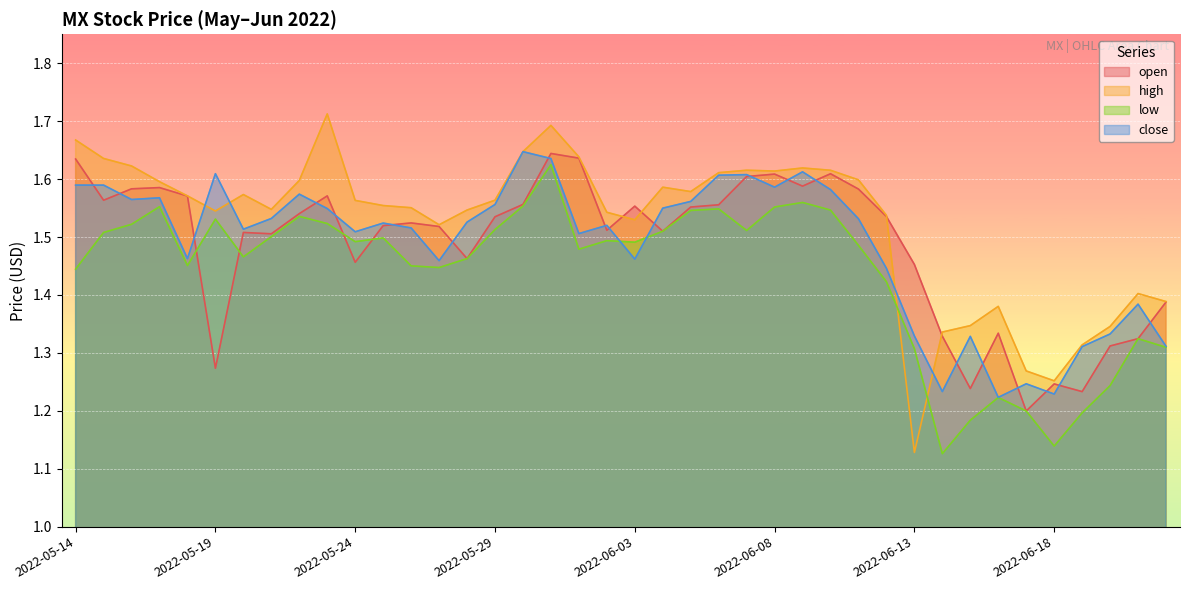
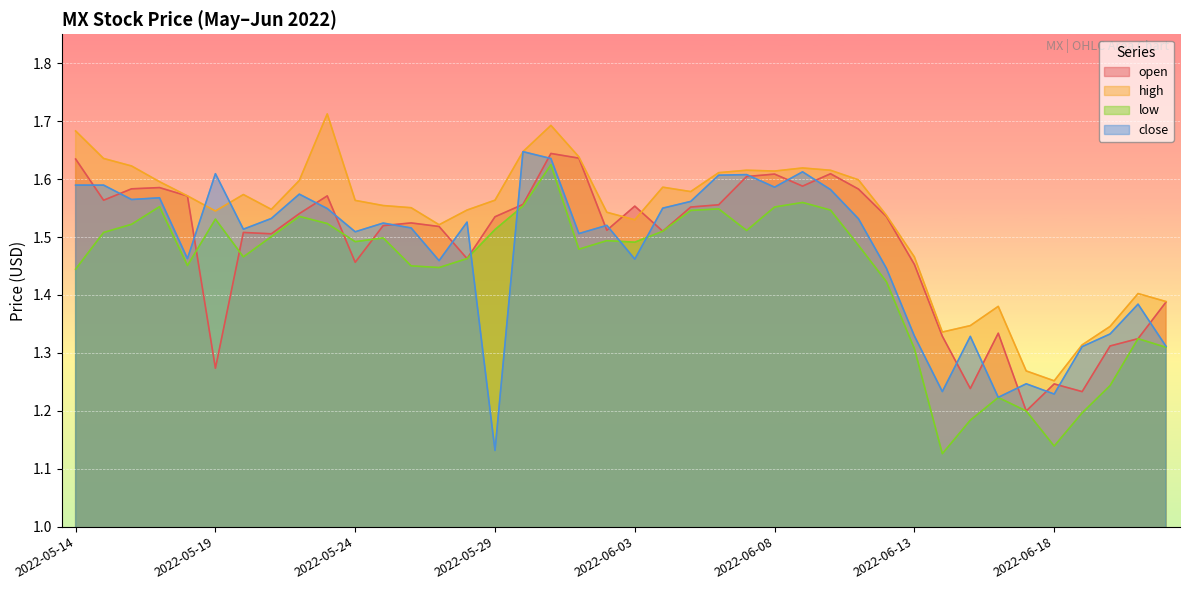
  {
    "open": {
      "2022-05-14": 1.63,
      "2022-05-19": 1.27,
      "2022-05-24": 1.46,
      "2022-05-29": 1.53,
      "2022-06-03": 1.55,
      "2022-06-08": 1.61,
      "2022-06-13": 1.45,
      "2022-06-18": 1.25
    },
    "high": {
-     "2022-05-14": 1.67,
+     "2022-05-14": 1.68,
      "2022-05-19": 1.54,
      "2022-05-24": 1.56,
      "2022-05-29": 1.56,
      "2022-06-03": 1.53,
      "2022-06-08": 1.61,
-     "2022-06-13": 1.13,
+     "2022-06-13": 1.47,
      "2022-06-18": 1.25
    },
    "low": {
      "2022-05-14": 1.44,
      "2022-05-19": 1.53,
      "2022-05-24": 1.49,
      "2022-05-29": 1.51,
      "2022-06-03": 1.49,
      "2022-06-08": 1.55,
      "2022-06-13": 1.31,
      "2022-06-18": 1.14
    },
    "close": {
      "2022-05-14": 1.59,
      "2022-05-19": 1.61,
      "2022-05-24": 1.51,
-     "2022-05-29": 1.56,
+     "2022-05-29": 1.13,
      "2022-06-03": 1.46,
      "2022-06-08": 1.59,
      "2022-06-13": 1.33,
      "2022-06-18": 1.23
    }
  }
